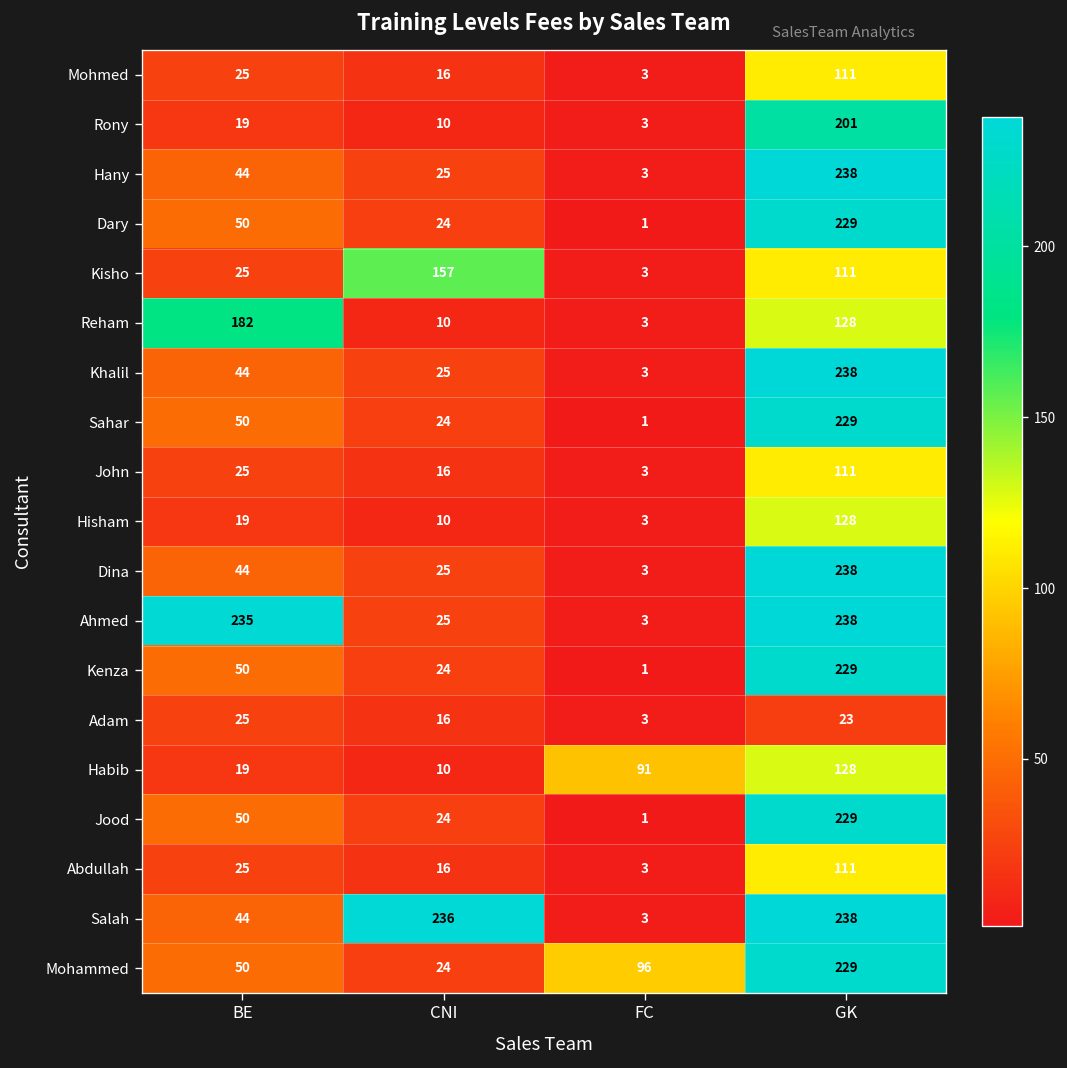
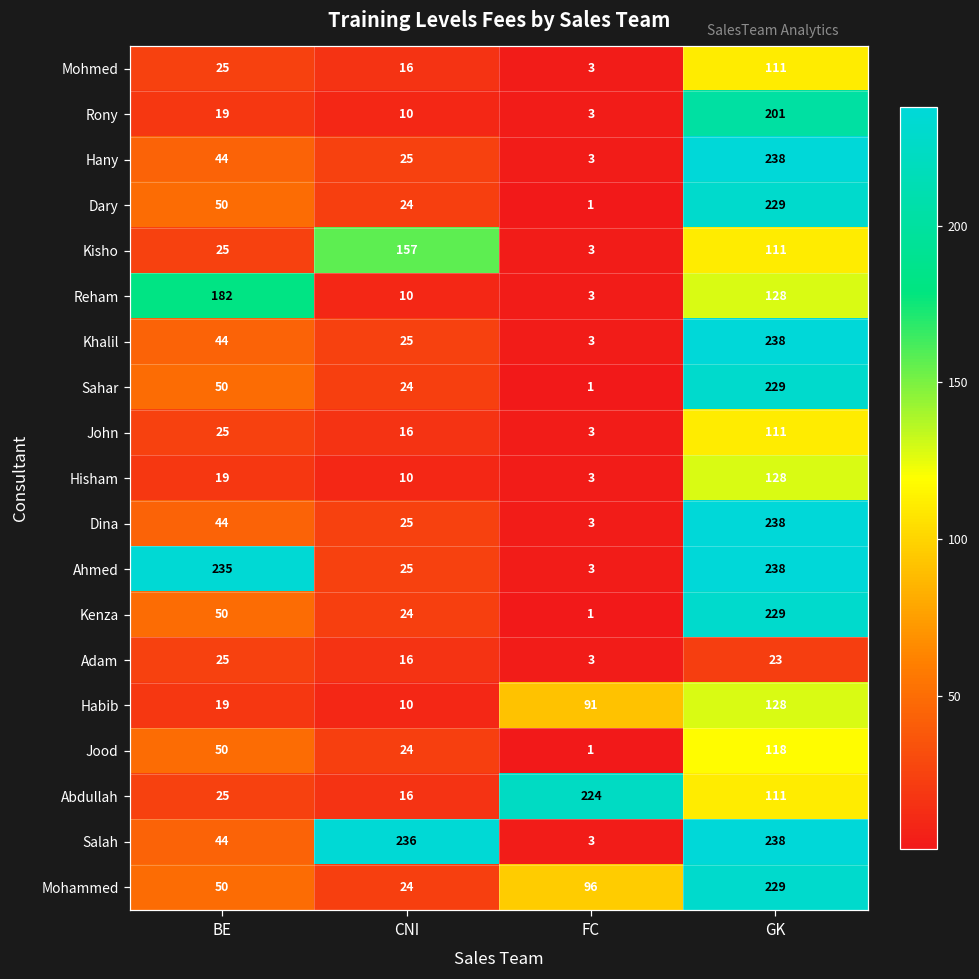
  {
    "Mohmed": {
      "BE": 25,
      "CNI": 16,
      "FC": 3,
      "GK": 111
    },
    "Rony": {
      "BE": 19,
      "CNI": 10,
      "FC": 3,
      "GK": 201
    },
    "Hany": {
      "BE": 44,
      "CNI": 25,
      "FC": 3,
      "GK": 238
    },
    "Dary": {
      "BE": 50,
      "CNI": 24,
      "FC": 1,
      "GK": 229
    },
    "Kisho": {
      "BE": 25,
      "CNI": 157,
      "FC": 3,
      "GK": 111
    },
    "Reham": {
      "BE": 182,
      "CNI": 10,
      "FC": 3,
      "GK": 128
    },
    "Khalil": {
      "BE": 44,
      "CNI": 25,
      "FC": 3,
      "GK": 238
    },
    "Sahar": {
      "BE": 50,
      "CNI": 24,
      "FC": 1,
      "GK": 229
    },
    "John": {
      "BE": 25,
      "CNI": 16,
      "FC": 3,
      "GK": 111
    },
    "Hisham": {
      "BE": 19,
      "CNI": 10,
      "FC": 3,
      "GK": 128
    },
    "Dina": {
      "BE": 44,
      "CNI": 25,
      "FC": 3,
      "GK": 238
    },
    "Ahmed": {
      "BE": 235,
      "CNI": 25,
      "FC": 3,
      "GK": 238
    },
    "Kenza": {
      "BE": 50,
      "CNI": 24,
      "FC": 1,
      "GK": 229
    },
    "Adam": {
      "BE": 25,
      "CNI": 16,
      "FC": 3,
      "GK": 23
    },
    "Habib": {
      "BE": 19,
      "CNI": 10,
      "FC": 91,
      "GK": 128
    },
    "Jood": {
      "BE": 50,
      "CNI": 24,
      "FC": 1,
-     "GK": 229
+     "GK": 118
    },
    "Abdullah": {
      "BE": 25,
      "CNI": 16,
-     "FC": 3,
+     "FC": 224,
      "GK": 111
    },
    "Salah": {
      "BE": 44,
      "CNI": 236,
      "FC": 3,
      "GK": 238
    },
    "Mohammed": {
      "BE": 50,
      "CNI": 24,
      "FC": 96,
      "GK": 229
    }
  }
